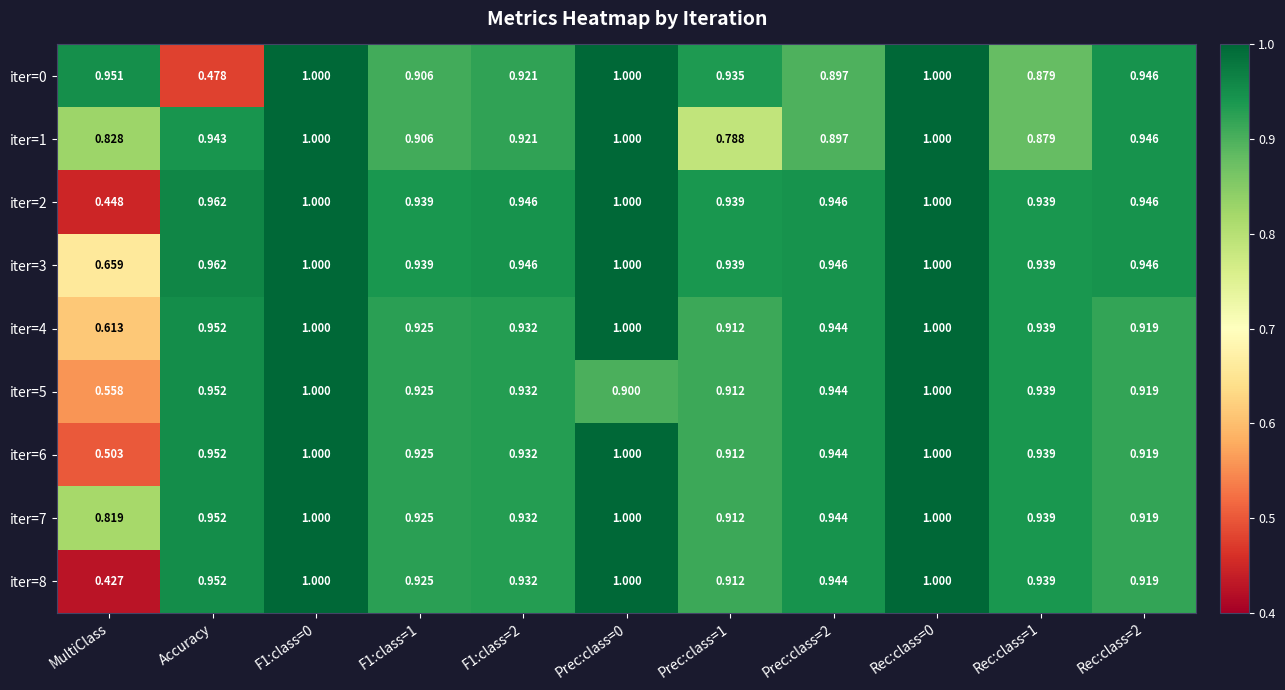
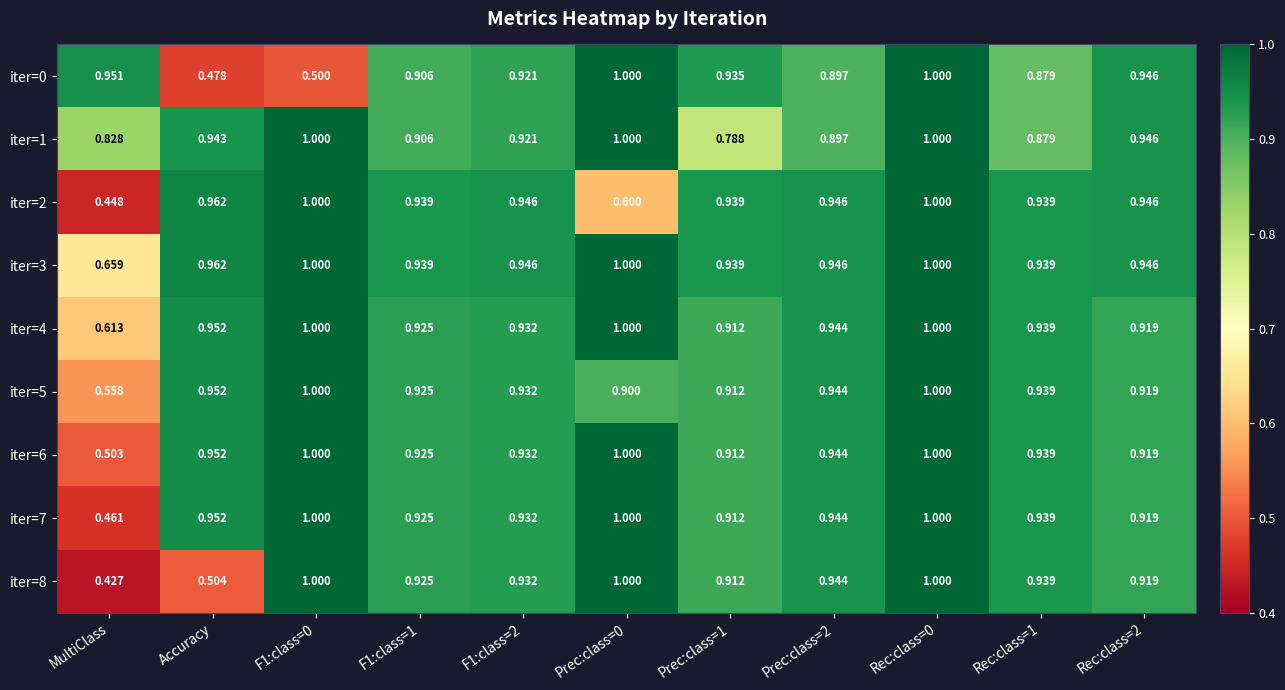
  {
    "iter=0": {
      "MultiClass": 0.951,
      "Accuracy": 0.478,
-     "F1:class=0": 1.000,
+     "F1:class=0": 0.500,
      "F1:class=1": 0.906,
      "F1:class=2": 0.921,
      "Prec:class=0": 1.000,
      "Prec:class=1": 0.935,
      "Prec:class=2": 0.897,
      "Rec:class=0": 1.000,
      "Rec:class=1": 0.879,
      "Rec:class=2": 0.946
    },
    "iter=1": {
      "MultiClass": 0.828,
      "Accuracy": 0.943,
      "F1:class=0": 1.000,
      "F1:class=1": 0.906,
      "F1:class=2": 0.921,
      "Prec:class=0": 1.000,
      "Prec:class=1": 0.788,
      "Prec:class=2": 0.897,
      "Rec:class=0": 1.000,
      "Rec:class=1": 0.879,
      "Rec:class=2": 0.946
    },
    "iter=2": {
      "MultiClass": 0.448,
      "Accuracy": 0.962,
      "F1:class=0": 1.000,
      "F1:class=1": 0.939,
      "F1:class=2": 0.946,
-     "Prec:class=0": 1.000,
+     "Prec:class=0": 0.600,
      "Prec:class=1": 0.939,
      "Prec:class=2": 0.946,
      "Rec:class=0": 1.000,
      "Rec:class=1": 0.939,
      "Rec:class=2": 0.946
    },
    "iter=3": {
      "MultiClass": 0.659,
      "Accuracy": 0.962,
      "F1:class=0": 1.000,
      "F1:class=1": 0.939,
      "F1:class=2": 0.946,
      "Prec:class=0": 1.000,
      "Prec:class=1": 0.939,
      "Prec:class=2": 0.946,
      "Rec:class=0": 1.000,
      "Rec:class=1": 0.939,
      "Rec:class=2": 0.946
    },
    "iter=4": {
      "MultiClass": 0.613,
      "Accuracy": 0.952,
      "F1:class=0": 1.000,
      "F1:class=1": 0.925,
      "F1:class=2": 0.932,
      "Prec:class=0": 1.000,
      "Prec:class=1": 0.912,
      "Prec:class=2": 0.944,
      "Rec:class=0": 1.000,
      "Rec:class=1": 0.939,
      "Rec:class=2": 0.919
    },
    "iter=5": {
      "MultiClass": 0.558,
      "Accuracy": 0.952,
      "F1:class=0": 1.000,
      "F1:class=1": 0.925,
      "F1:class=2": 0.932,
      "Prec:class=0": 0.900,
      "Prec:class=1": 0.912,
      "Prec:class=2": 0.944,
      "Rec:class=0": 1.000,
      "Rec:class=1": 0.939,
      "Rec:class=2": 0.919
    },
    "iter=6": {
      "MultiClass": 0.503,
      "Accuracy": 0.952,
      "F1:class=0": 1.000,
      "F1:class=1": 0.925,
      "F1:class=2": 0.932,
      "Prec:class=0": 1.000,
      "Prec:class=1": 0.912,
      "Prec:class=2": 0.944,
      "Rec:class=0": 1.000,
      "Rec:class=1": 0.939,
      "Rec:class=2": 0.919
    },
    "iter=7": {
-     "MultiClass": 0.819,
+     "MultiClass": 0.461,
      "Accuracy": 0.952,
      "F1:class=0": 1.000,
      "F1:class=1": 0.925,
      "F1:class=2": 0.932,
      "Prec:class=0": 1.000,
      "Prec:class=1": 0.912,
      "Prec:class=2": 0.944,
      "Rec:class=0": 1.000,
      "Rec:class=1": 0.939,
      "Rec:class=2": 0.919
    },
    "iter=8": {
      "MultiClass": 0.427,
-     "Accuracy": 0.952,
+     "Accuracy": 0.504,
      "F1:class=0": 1.000,
      "F1:class=1": 0.925,
      "F1:class=2": 0.932,
      "Prec:class=0": 1.000,
      "Prec:class=1": 0.912,
      "Prec:class=2": 0.944,
      "Rec:class=0": 1.000,
      "Rec:class=1": 0.939,
      "Rec:class=2": 0.919
    }
  }
